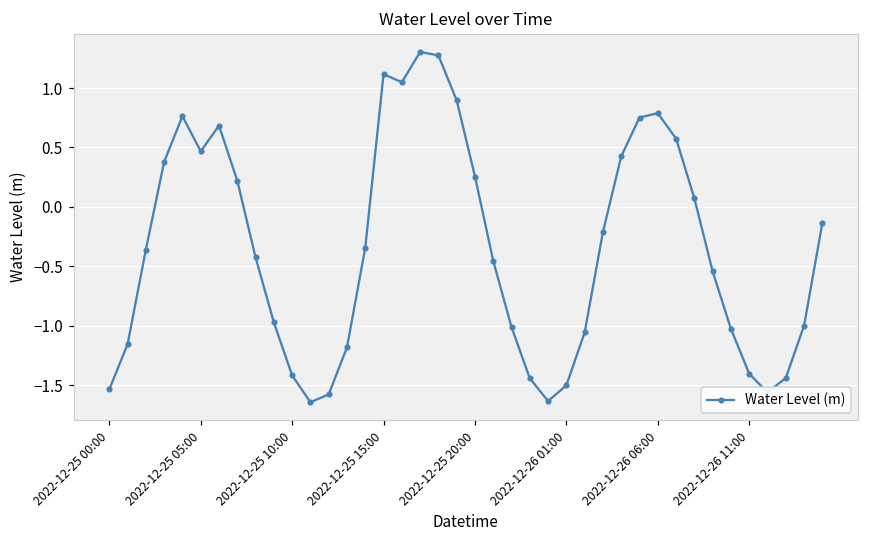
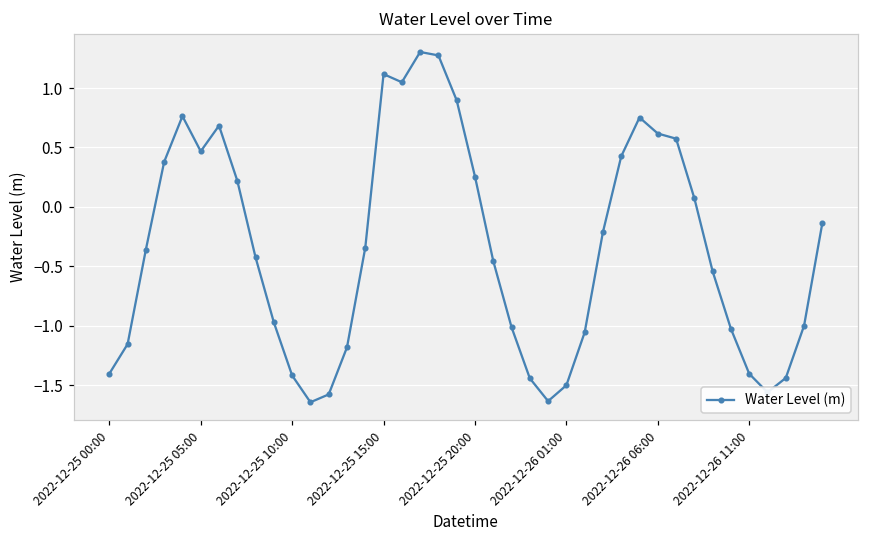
  {
-   "2022-12-25 00:00": -1.54,
+   "2022-12-25 00:00": -1.40,
    "2022-12-25 05:00": 0.47,
    "2022-12-25 10:00": -1.42,
    "2022-12-25 15:00": 1.12,
    "2022-12-25 20:00": 0.26,
    "2022-12-26 01:00": -1.50,
-   "2022-12-26 06:00": 0.79,
+   "2022-12-26 06:00": 0.62,
    "2022-12-26 11:00": -1.40
  }
